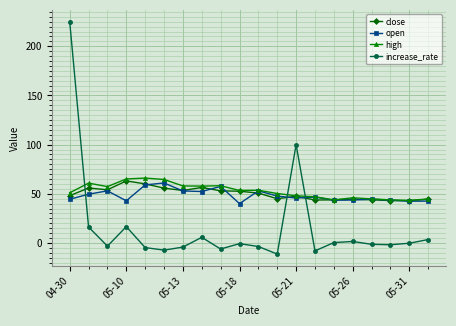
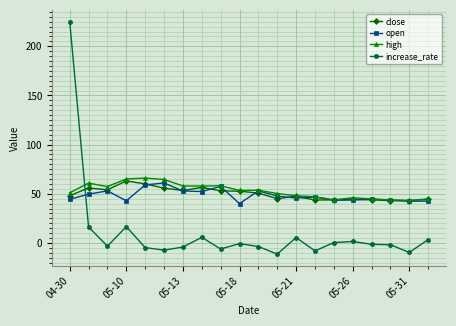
  {
    "open": {
      "04-30": 40,
      "05-10": 40,
      "05-18": 40
    },
    "increase_rate": {
      "04-30": 230,
      "05-10": 20,
      "05-13": 0,
      "05-18": 0,
-     "05-21": 100,
+     "05-21": 10,
      "05-26": 0,
-     "05-31": 0
+     "05-31": -10
    }
  }
